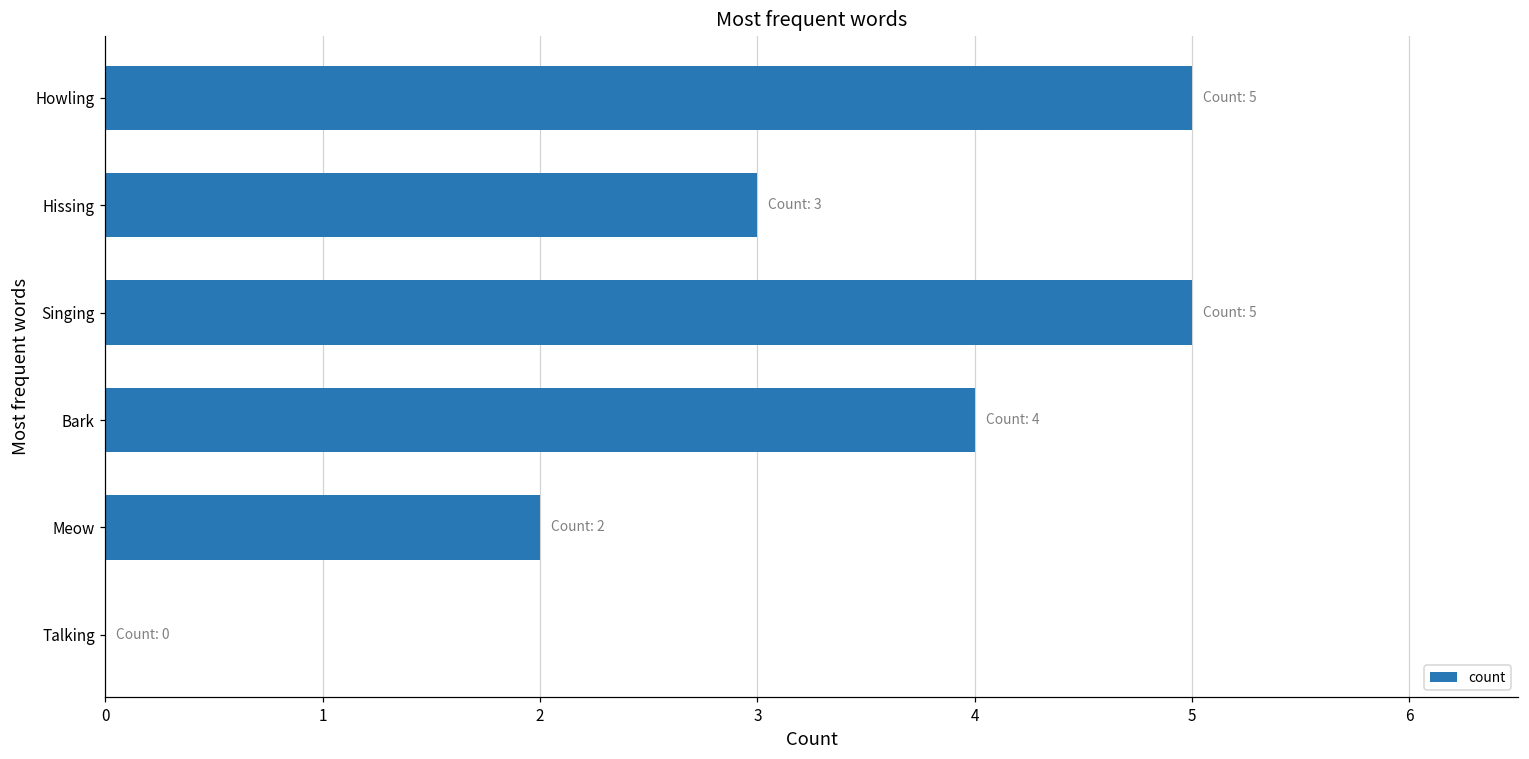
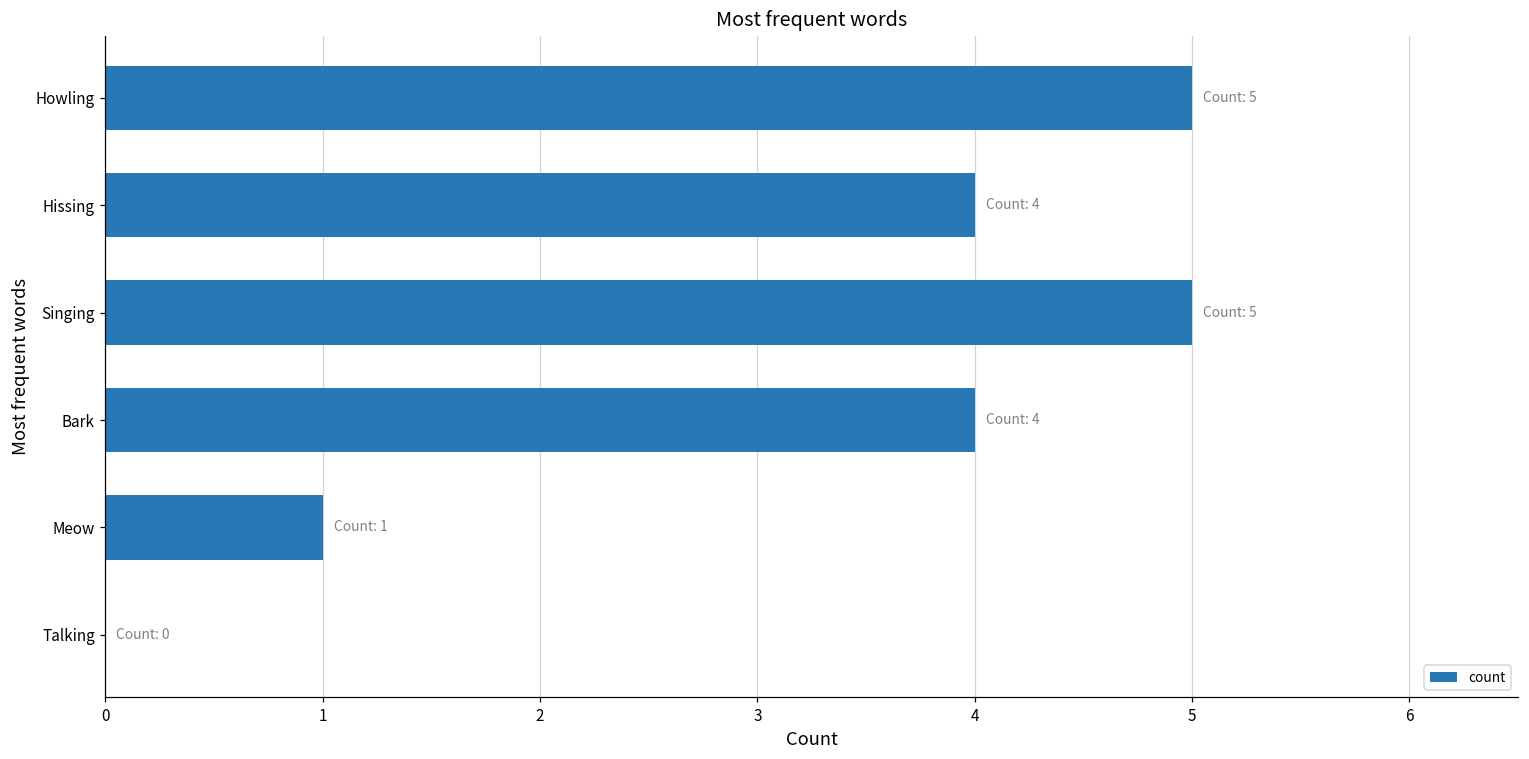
  {
    "Howling": 5,
-   "Hissing": 3,
+   "Hissing": 4,
    "Singing": 5,
    "Bark": 4,
-   "Meow": 2,
+   "Meow": 1,
    "Talking": 0
  }
